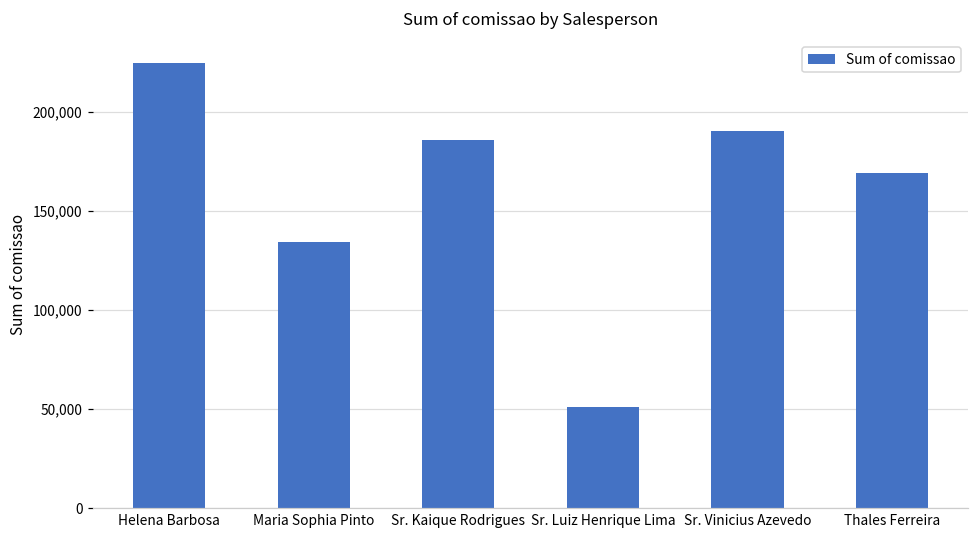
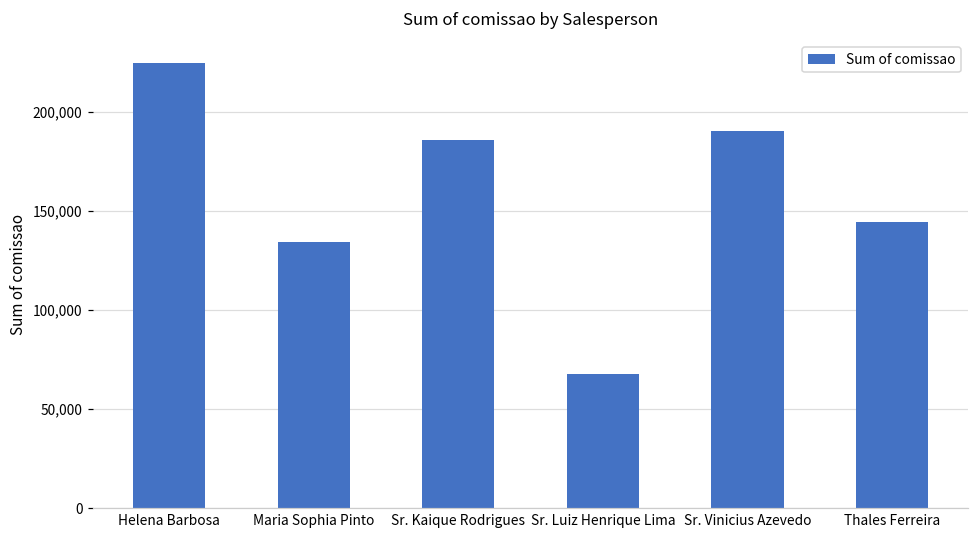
  {
    "Helena Barbosa": "225,000",
    "Maria Sophia Pinto": "135,000",
    "Sr. Kaique Rodrigues": "186,000",
-   "Sr. Luiz Henrique Lima": "51,000",
+   "Sr. Luiz Henrique Lima": "68,000",
    "Sr. Vinicius Azevedo": "190,000",
-   "Thales Ferreira": "169,000"
+   "Thales Ferreira": "145,000"
  }
